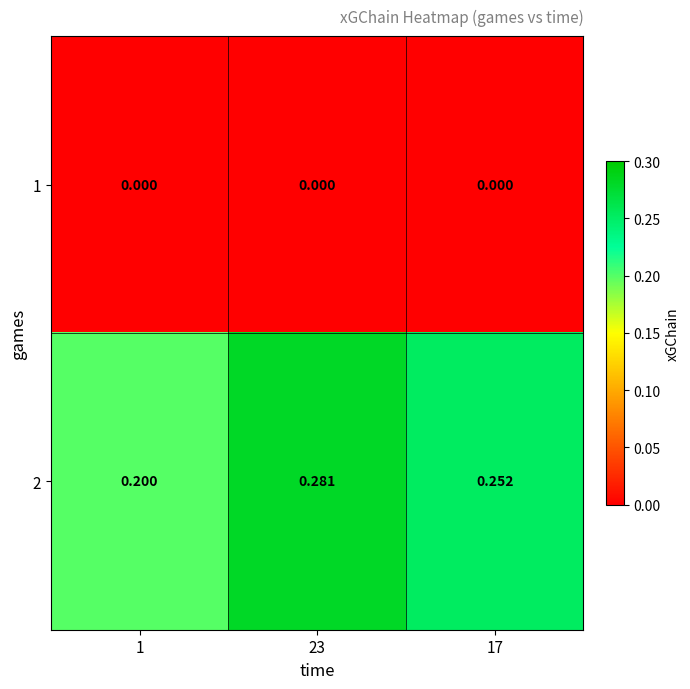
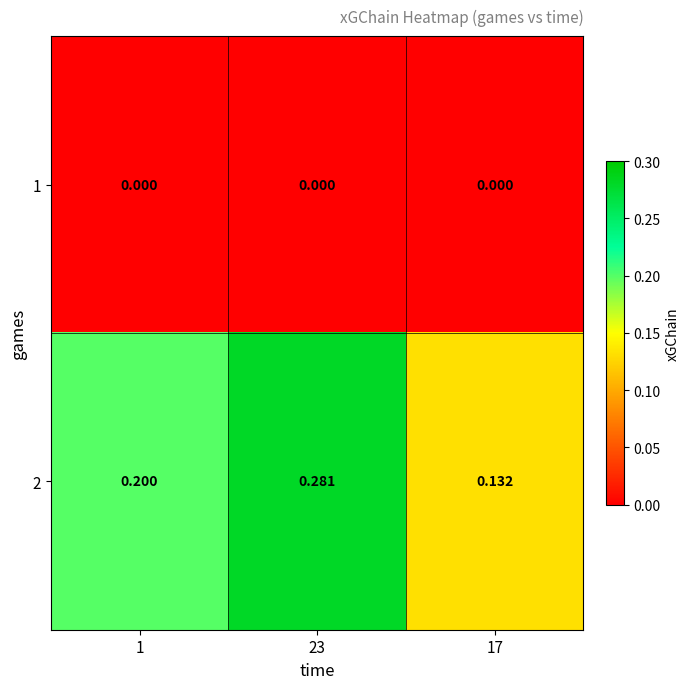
  {
    "1": {
      "1": 0.000,
      "23": 0.000,
      "17": 0.000
    },
    "2": {
      "1": 0.200,
      "23": 0.281,
-     "17": 0.252
+     "17": 0.132
    }
  }
